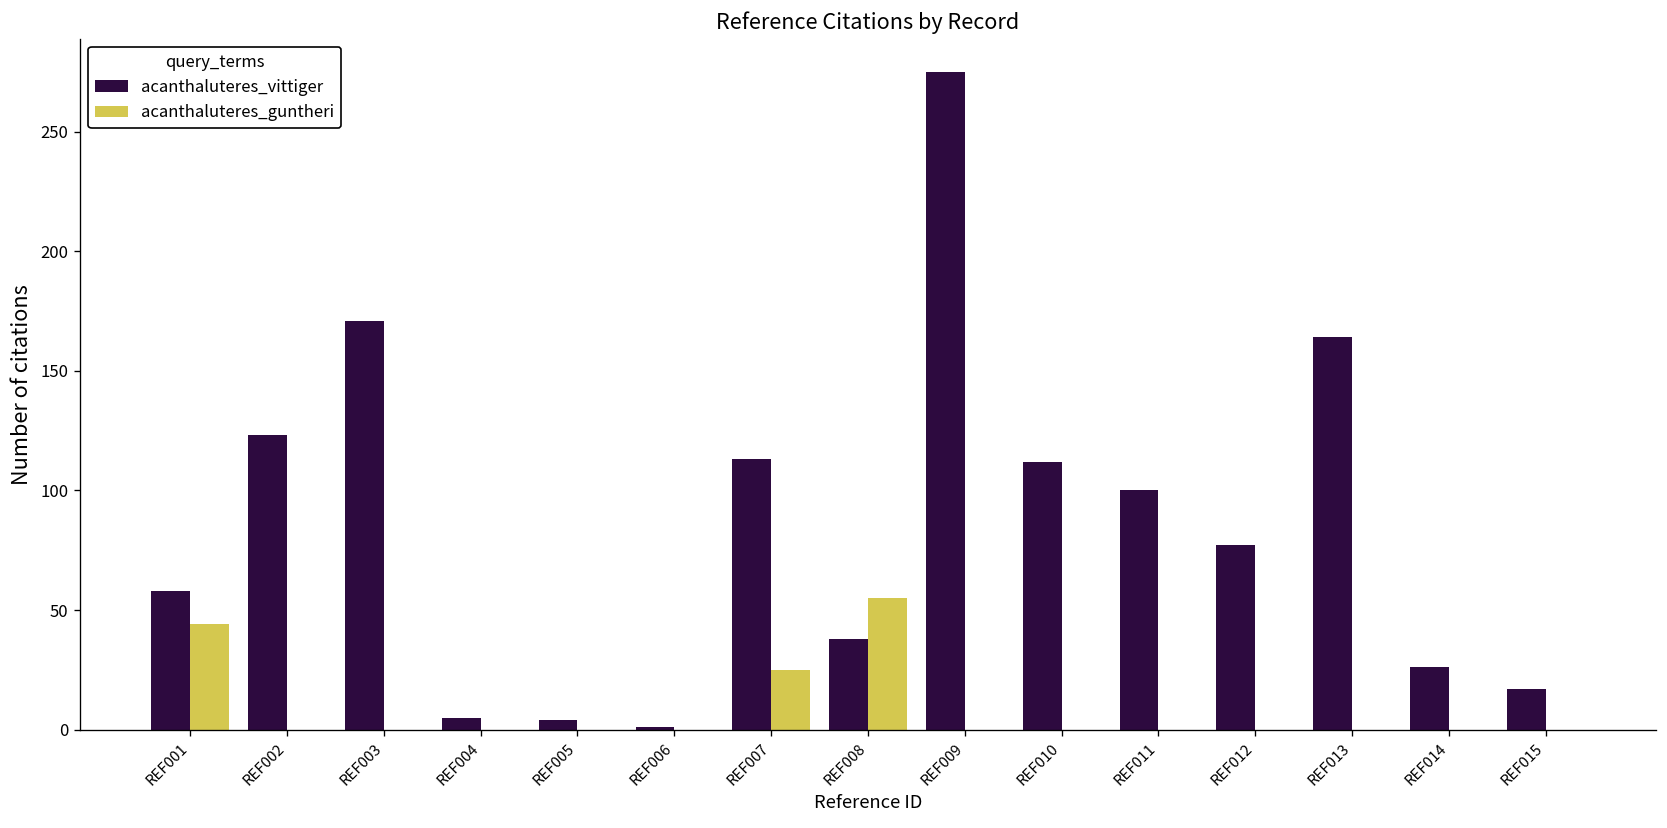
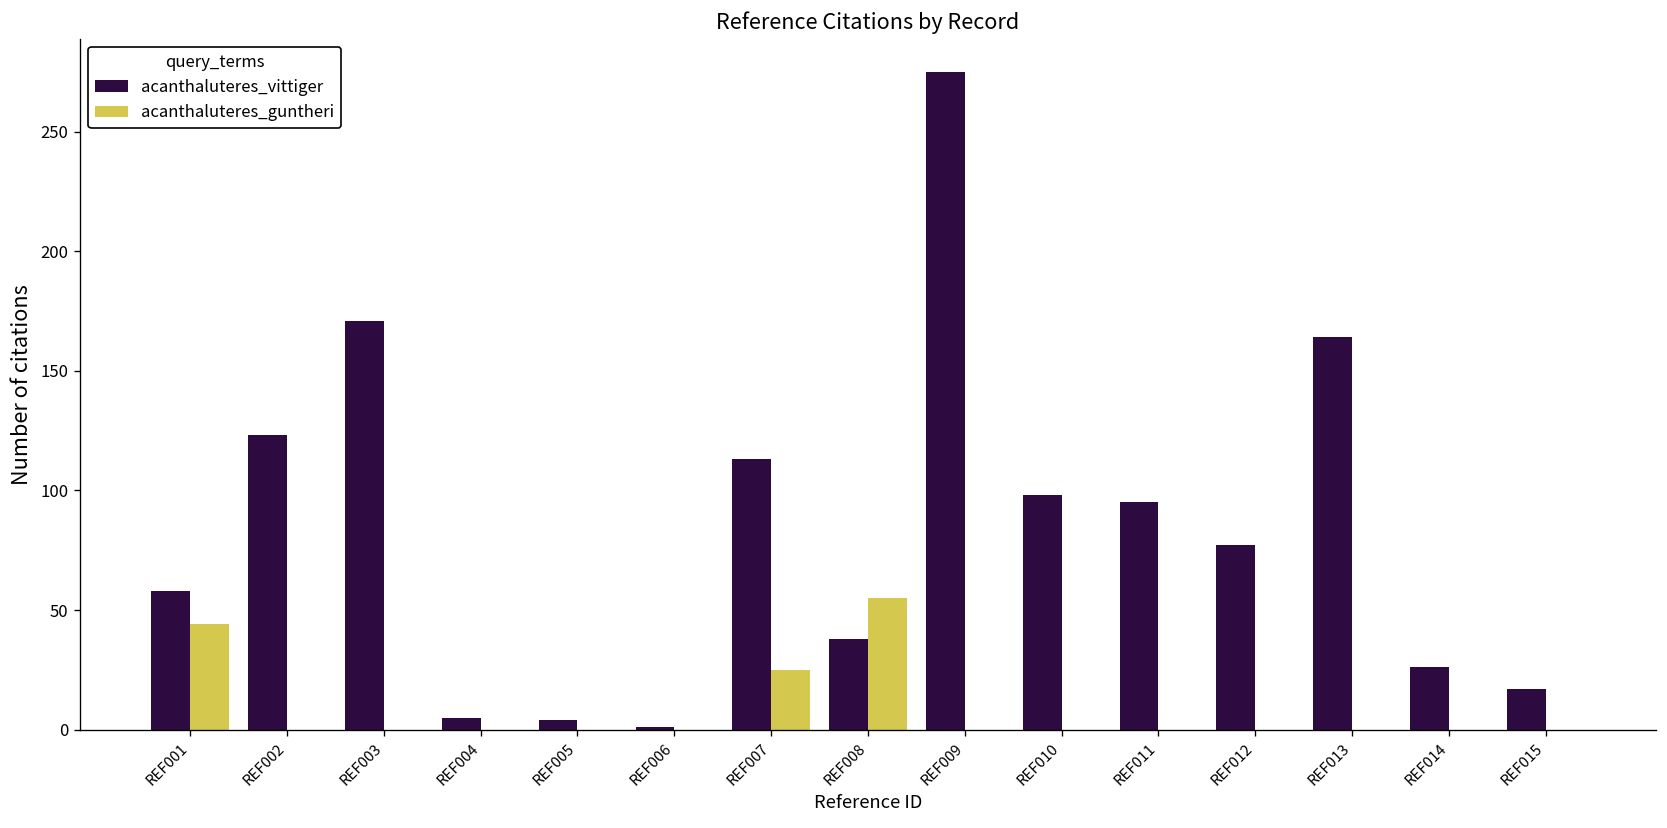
  {
    "acanthaluteres_vittiger": {
      "REF001": 58,
      "REF002": 123,
      "REF003": 171,
      "REF004": 5,
      "REF005": 4,
      "REF007": 113,
      "REF008": 38,
      "REF009": 275,
-     "REF010": 112,
-     "REF011": 100,
+     "REF010": 98,
+     "REF011": 95,
      "REF012": 77,
      "REF013": 164,
      "REF014": 26,
      "REF015": 17
    },
    "acanthaluteres_guntheri": {
      "REF001": 44,
      "REF002": 0,
      "REF003": 0,
      "REF004": 0,
      "REF005": 0,
      "REF006": 0,
      "REF007": 25,
      "REF008": 55,
      "REF009": 0,
      "REF010": 0,
      "REF011": 0,
      "REF012": 0,
      "REF013": 0,
      "REF014": 0,
      "REF015": 0
    }
  }
